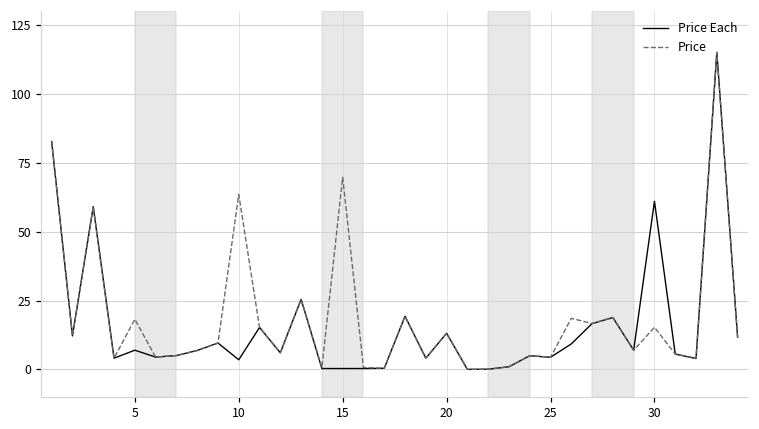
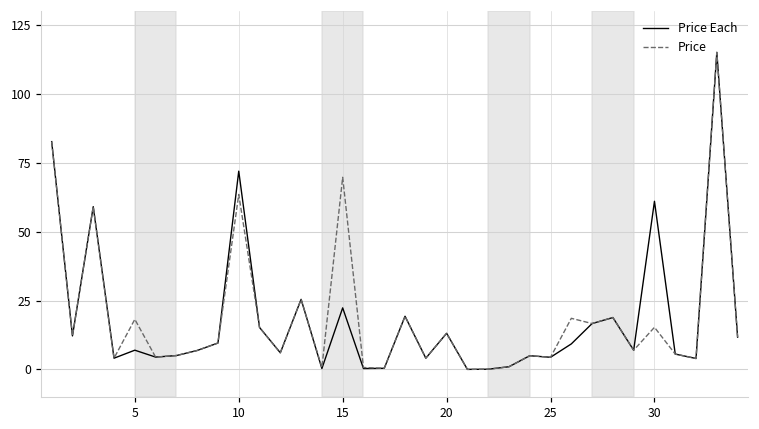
  {
    "Price Each": {
      "5": 7,
-     "10": 4,
-     "15": 0,
+     "10": 72,
+     "15": 22,
      "30": 61
    },
    "Price": {
      "5": 18,
      "10": 63,
      "15": 70,
      "30": 15
    }
  }
